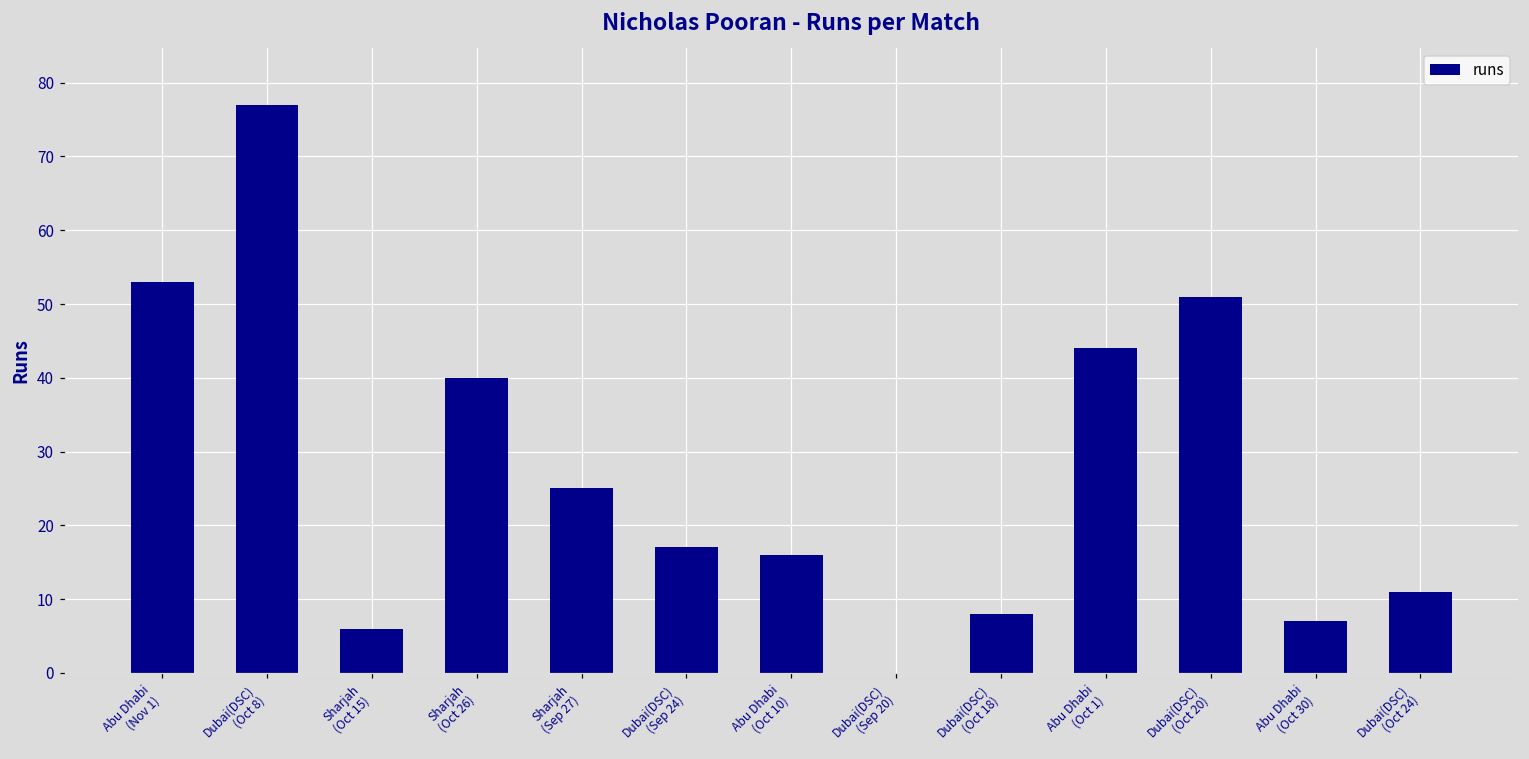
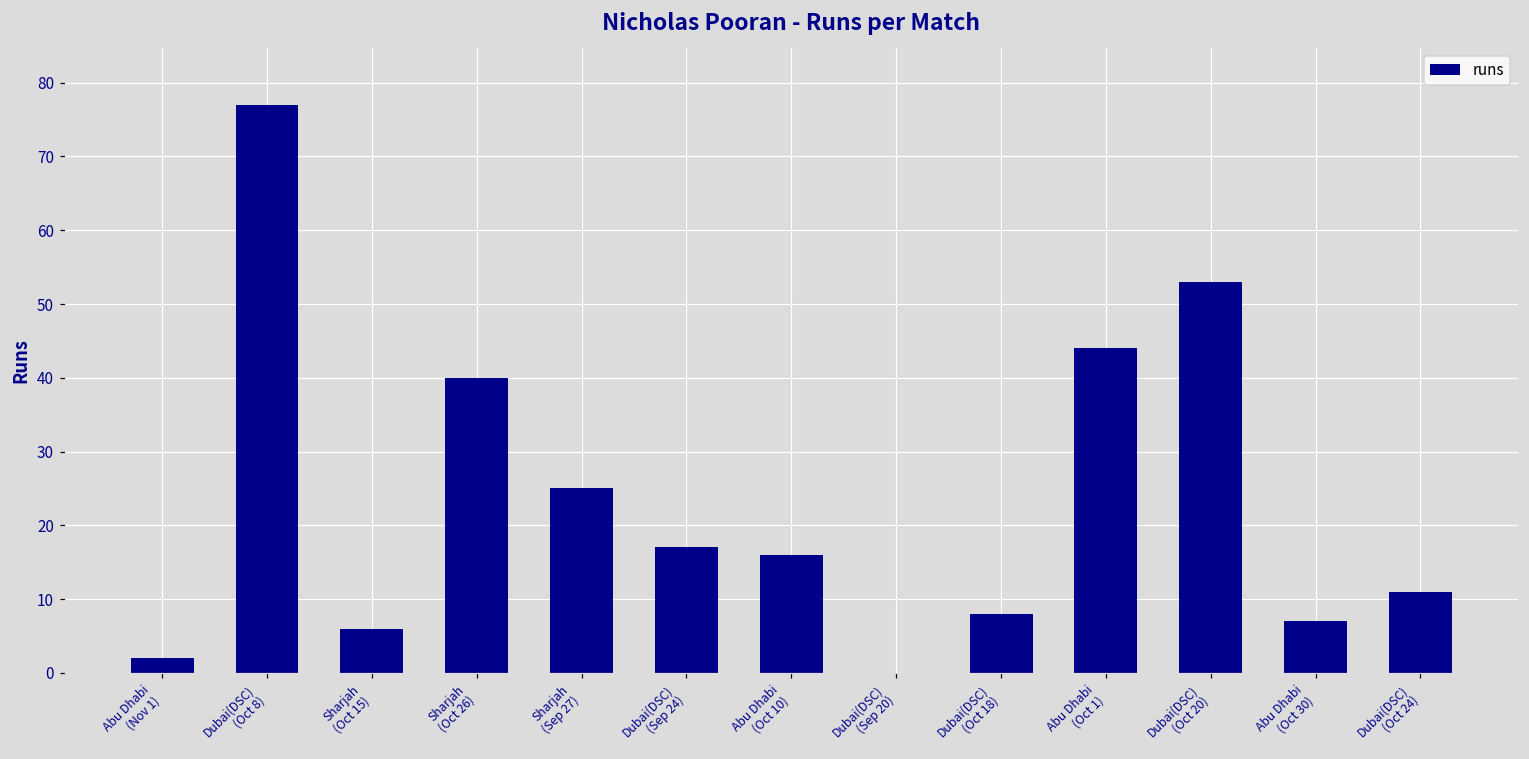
  {
-   "Abu Dhabi (Nov 1)": 53,
+   "Abu Dhabi (Nov 1)": 2,
    "Dubai(DSC) (Oct 8)": 77,
    "Sharjah (Oct 15)": 6,
    "Sharjah (Oct 26)": 40,
    "Sharjah (Sep 27)": 25,
    "Dubai(DSC) (Sep 24)": 17,
    "Abu Dhabi (Oct 10)": 16,
    "Dubai(DSC) (Sep 20)": 0,
    "Dubai(DSC) (Oct 18)": 8,
    "Abu Dhabi (Oct 1)": 44,
-   "Dubai(DSC) (Oct 20)": 51,
+   "Dubai(DSC) (Oct 20)": 53,
    "Abu Dhabi (Oct 30)": 7,
    "Dubai(DSC) (Oct 24)": 11
  }
